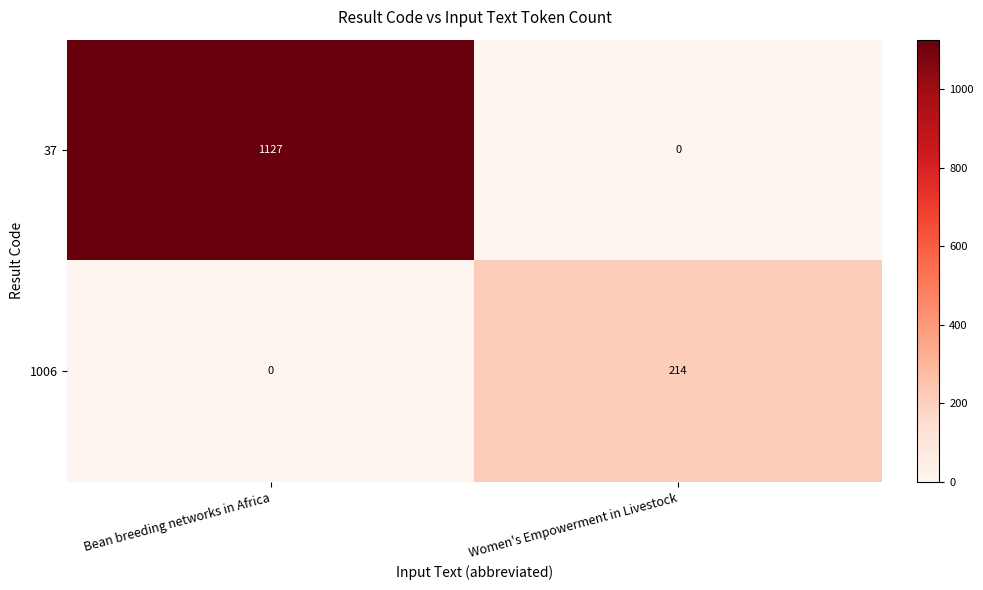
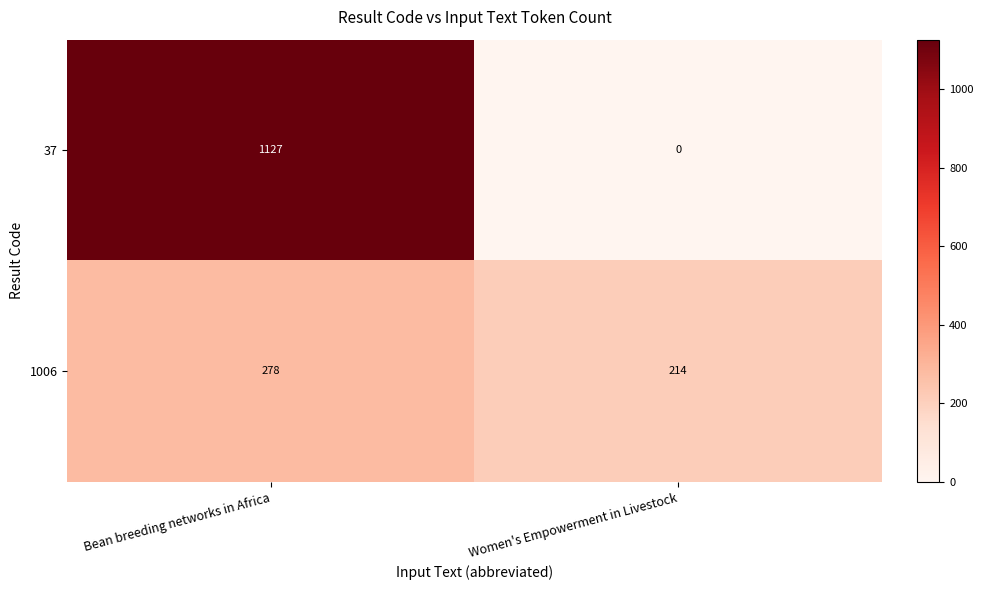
  {
    "37": {
      "Bean breeding networks in Africa": 1127,
      "Women's Empowerment in Livestock": 0
    },
    "1006": {
-     "Bean breeding networks in Africa": 0,
+     "Bean breeding networks in Africa": 278,
      "Women's Empowerment in Livestock": 214
    }
  }
